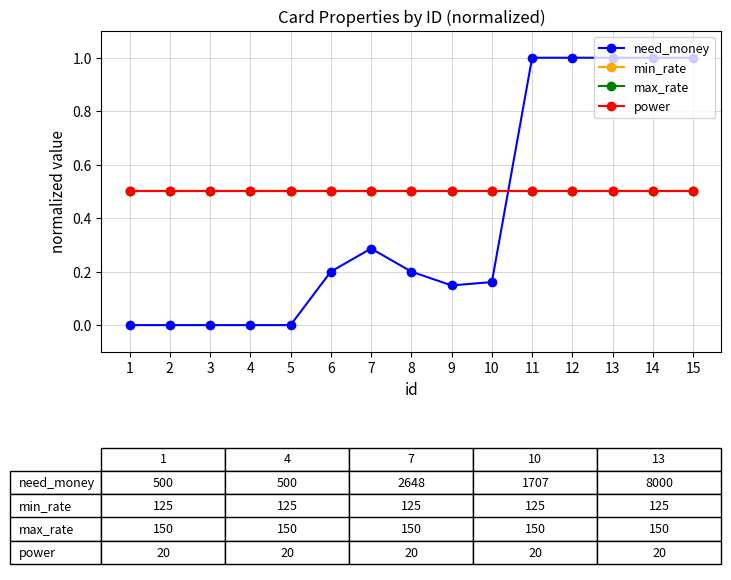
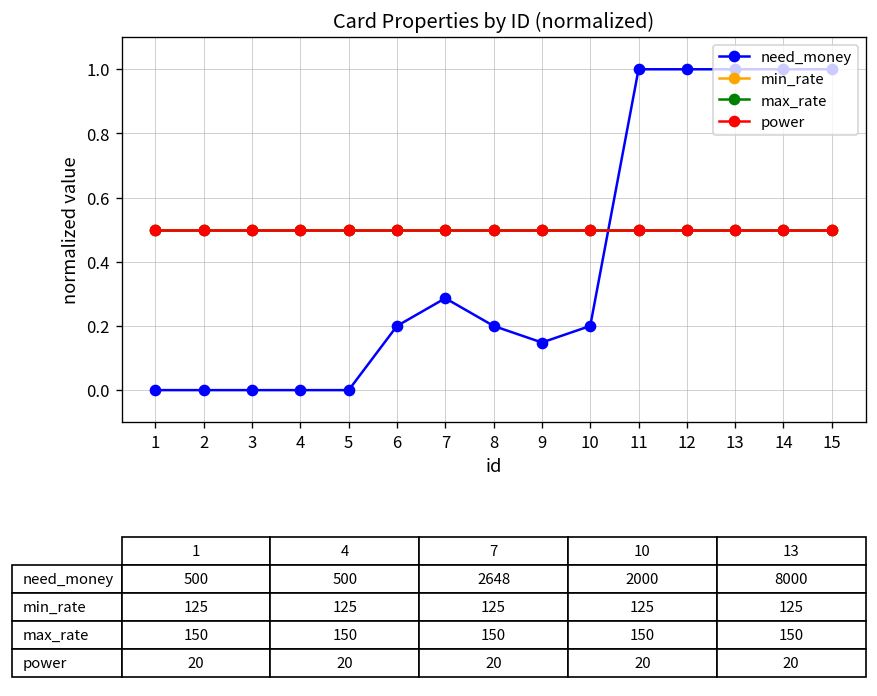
  {
    "need_money": {
-     "10": 1707
+     "10": 2000
    },
    "power": {
      "1": 0.50,
      "2": 0.50,
      "3": 0.50,
      "4": 0.50,
      "5": 0.50,
      "6": 0.50,
      "7": 0.50,
      "8": 0.50,
      "9": 0.50,
      "10": 0.50,
      "11": 0.50,
      "12": 0.50,
      "13": 0.50,
      "14": 0.50,
      "15": 0.50
    }
  }
